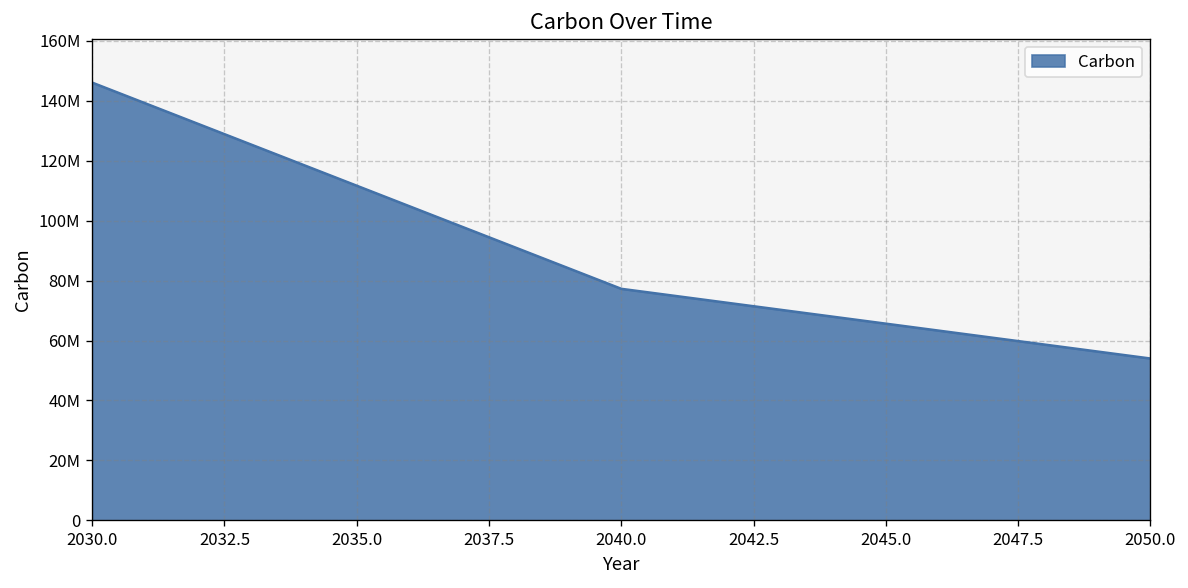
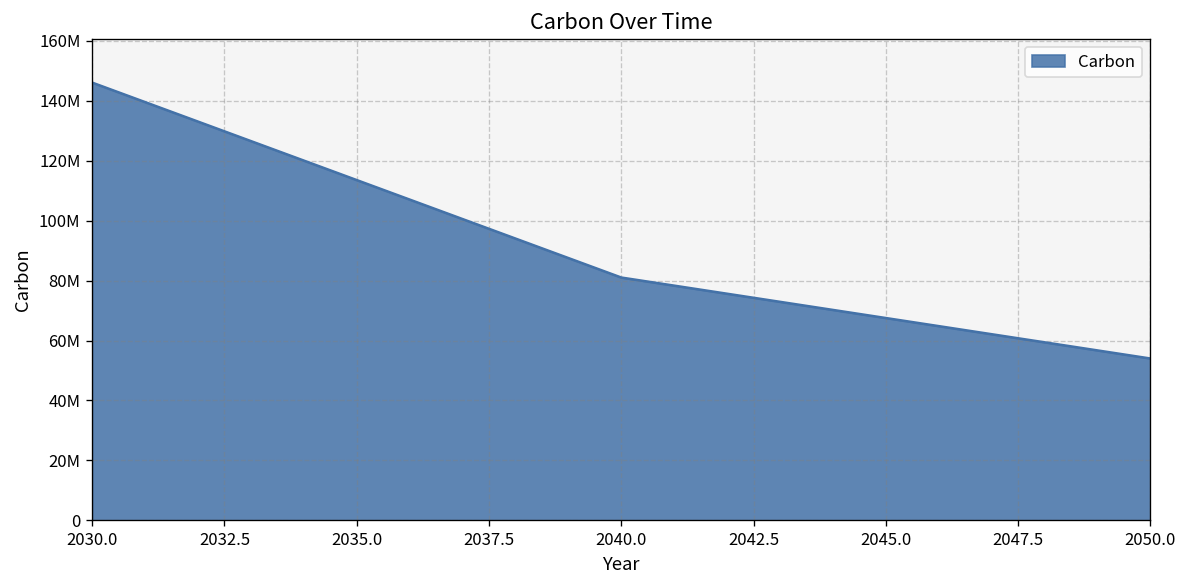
  {
    "2030.0": 146000000,
-   "2040.0": 77000000,
+   "2040.0": 81000000,
    "2050.0": 54000000
  }
